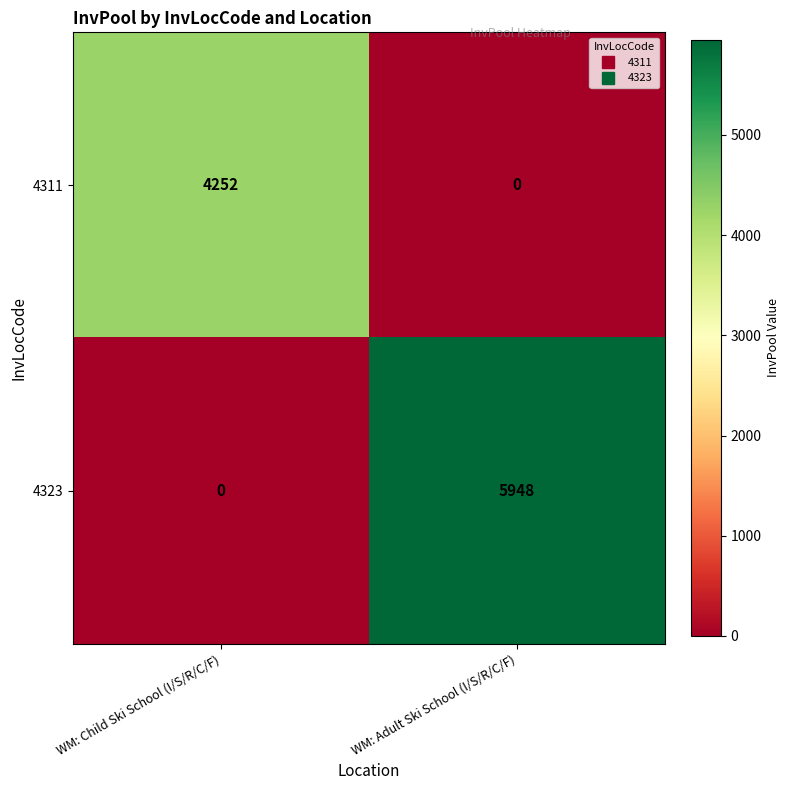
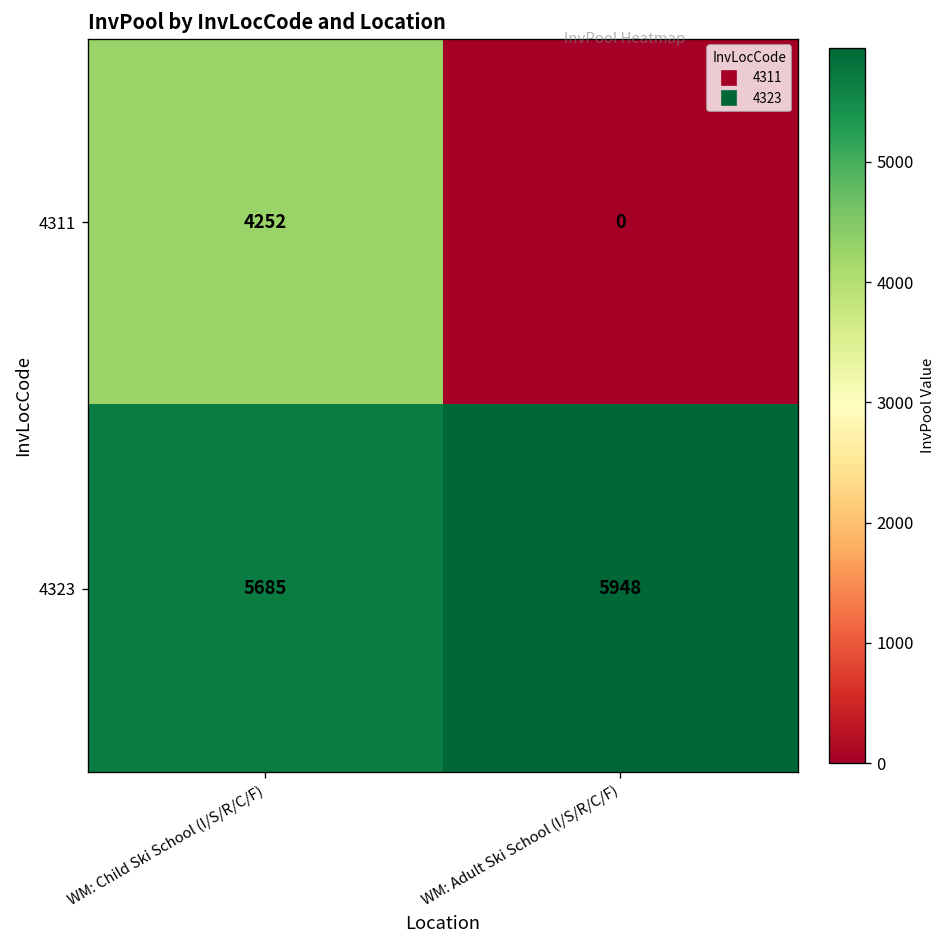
  {
    "4311": {
      "WM: Child Ski School (I/S/R/C/F)": 4252,
      "WM: Adult Ski School (I/S/R/C/F)": 0
    },
    "4323": {
-     "WM: Child Ski School (I/S/R/C/F)": 0,
+     "WM: Child Ski School (I/S/R/C/F)": 5685,
      "WM: Adult Ski School (I/S/R/C/F)": 5948
    }
  }
